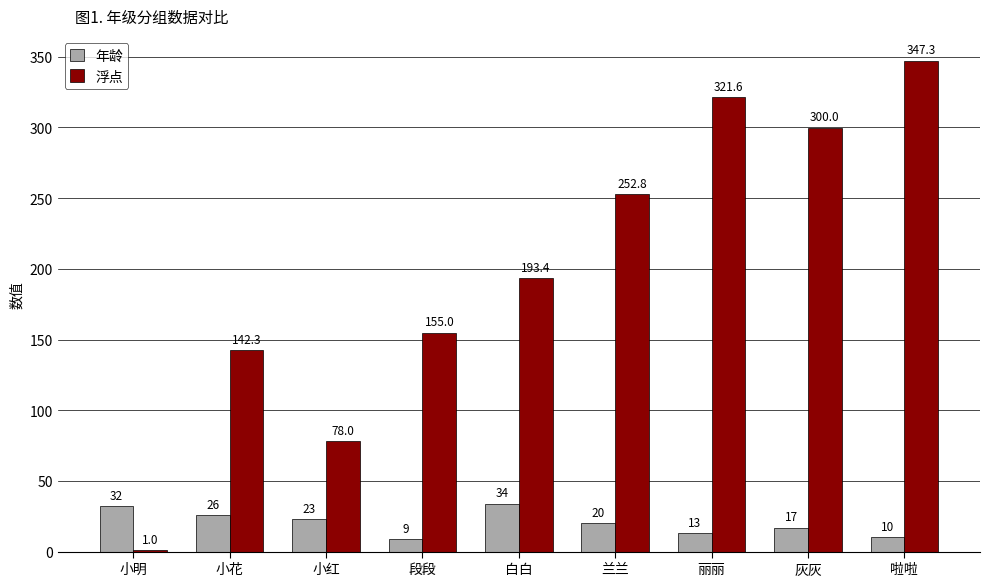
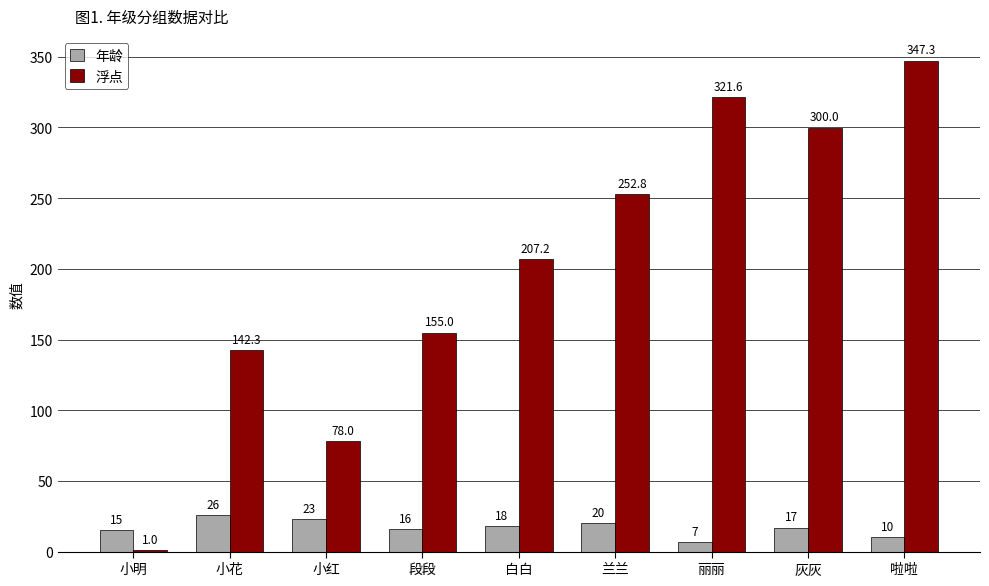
  {
    "年龄": {
-     "小明": 32,
+     "小明": 15,
      "小花": 26,
      "小红": 23,
-     "段段": 9,
-     "白白": 34,
+     "段段": 16,
+     "白白": 18,
      "兰兰": 20,
-     "丽丽": 13,
+     "丽丽": 7,
      "灰灰": 17,
      "啦啦": 10
    },
    "浮点": {
      "小明": 1.0,
      "小花": 142.3,
      "小红": 78.0,
      "段段": 155.0,
-     "白白": 193.4,
+     "白白": 207.2,
      "兰兰": 252.8,
      "丽丽": 321.6,
      "灰灰": 300.0,
      "啦啦": 347.3
    }
  }
